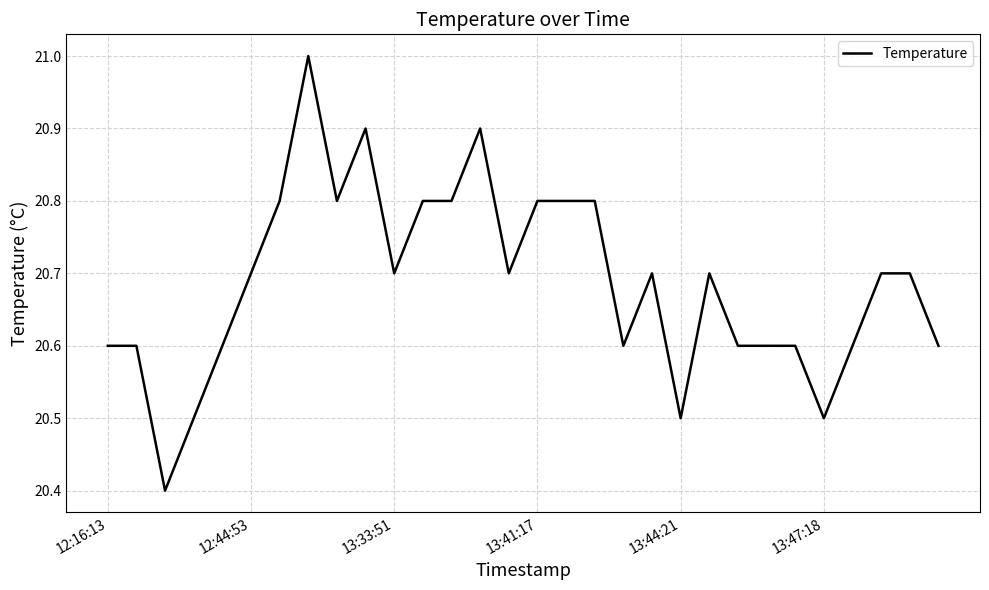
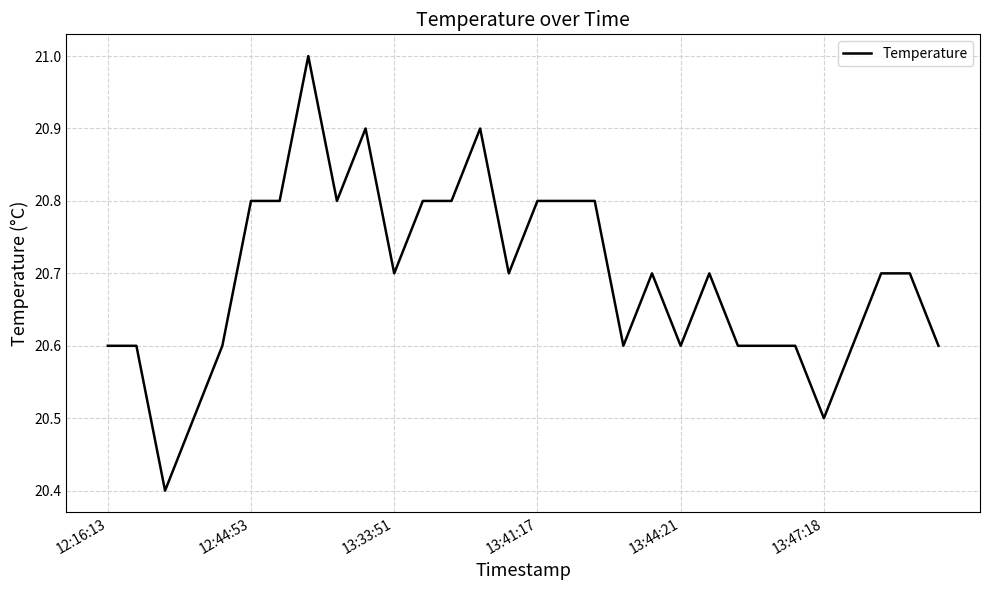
  {
    "12:16:13": 20.6,
-   "12:44:53": 20.7,
+   "12:44:53": 20.8,
    "13:33:51": 20.7,
    "13:41:17": 20.8,
-   "13:44:21": 20.5,
+   "13:44:21": 20.6,
    "13:47:18": 20.5
  }
